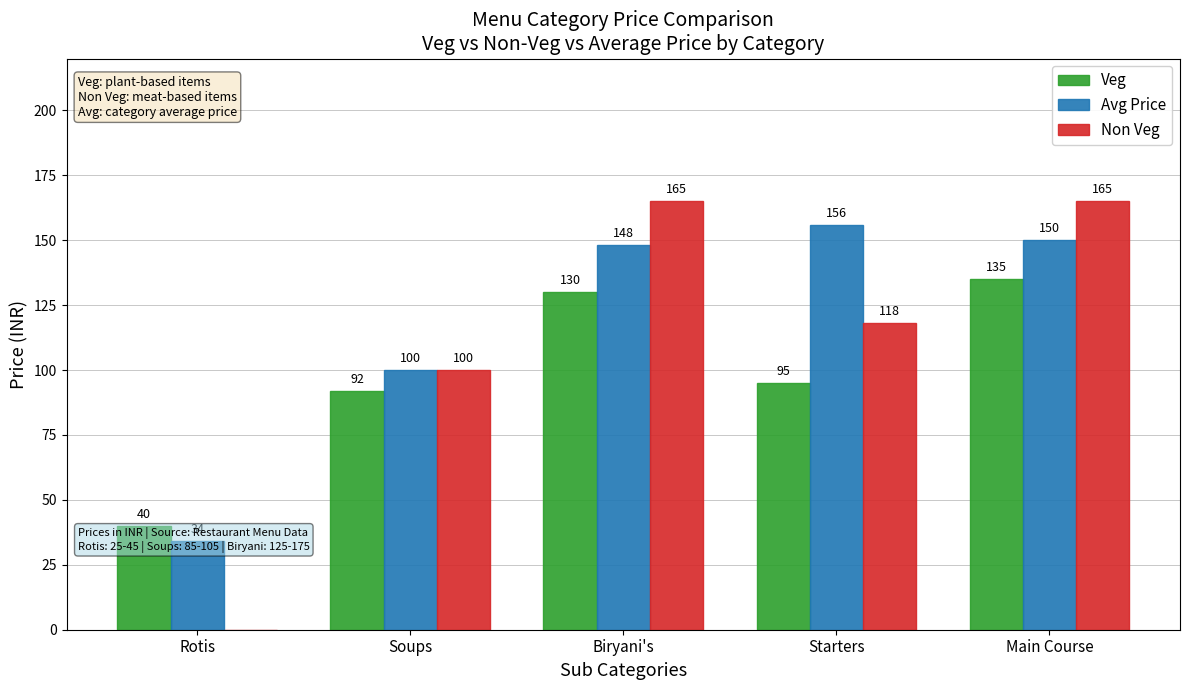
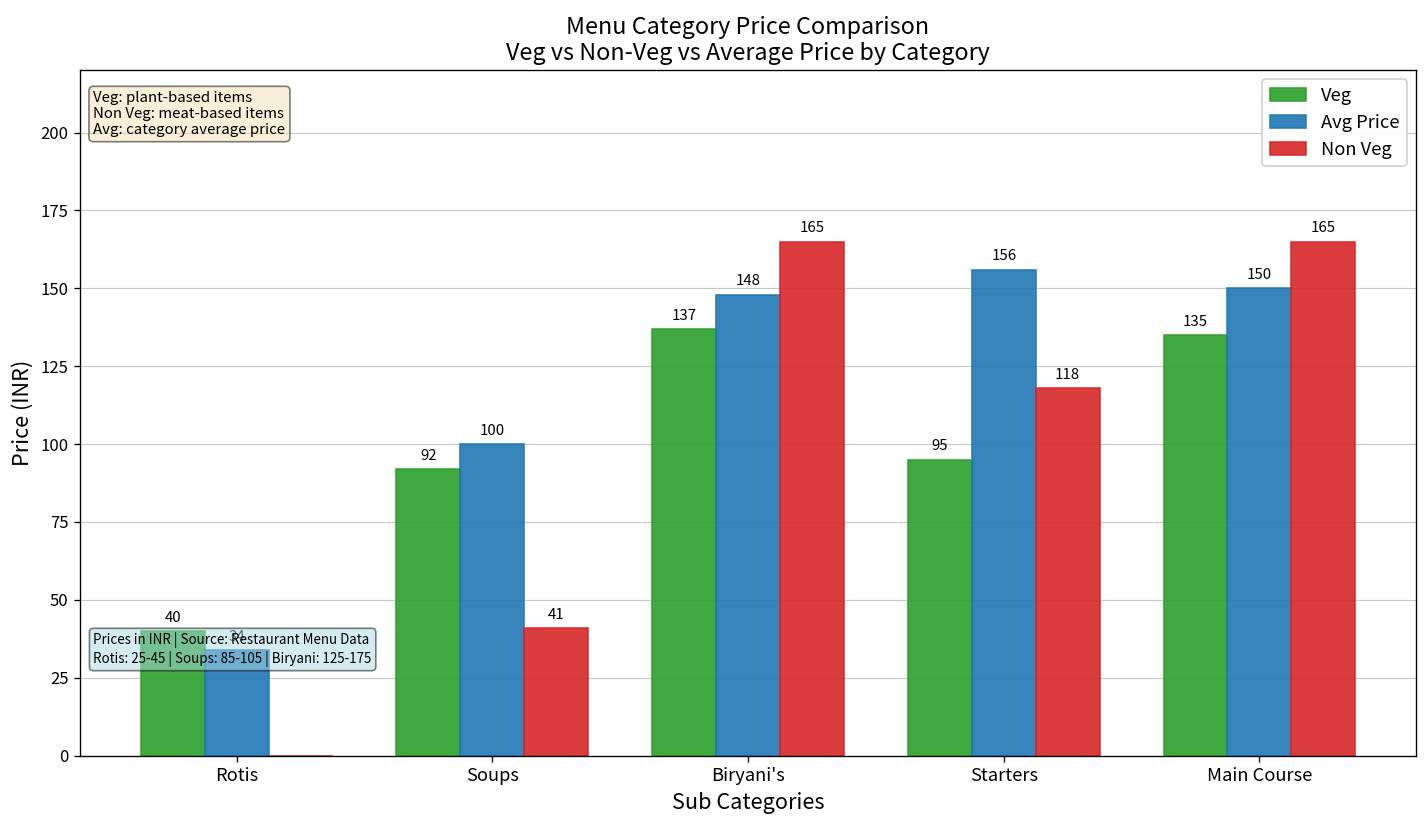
  {
    "Veg": {
      "Soups": 92,
-     "Biryani's": 130,
+     "Biryani's": 137,
      "Starters": 95,
      "Main Course": 135
    },
    "Avg Price": {
      "Soups": 100,
      "Biryani's": 148,
      "Starters": 156,
      "Main Course": 150
    },
    "Non Veg": {
-     "Soups": 100,
+     "Soups": 41,
      "Biryani's": 165,
      "Starters": 118,
      "Main Course": 165
    }
  }
